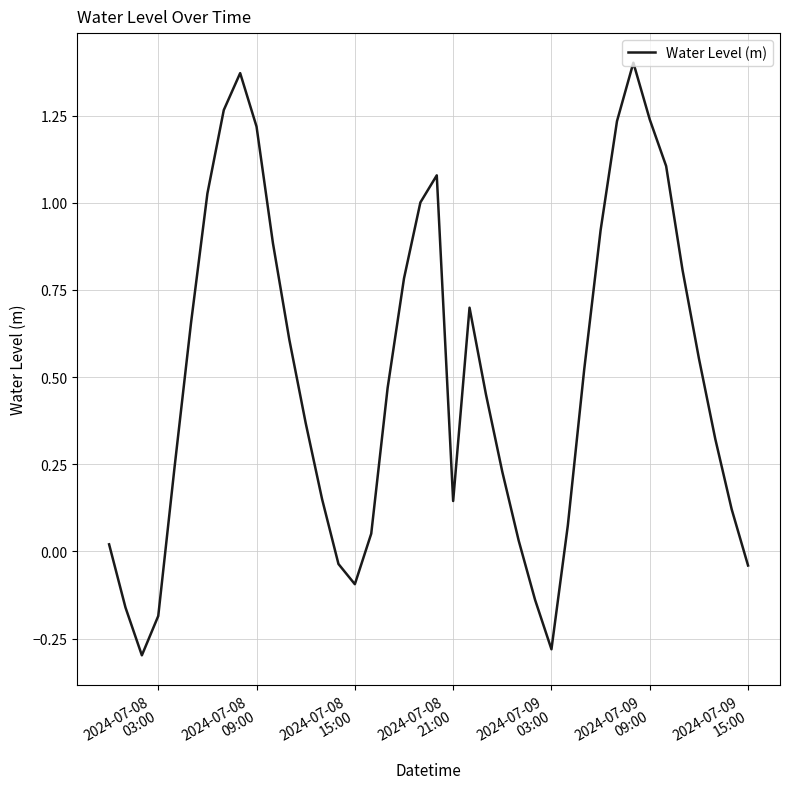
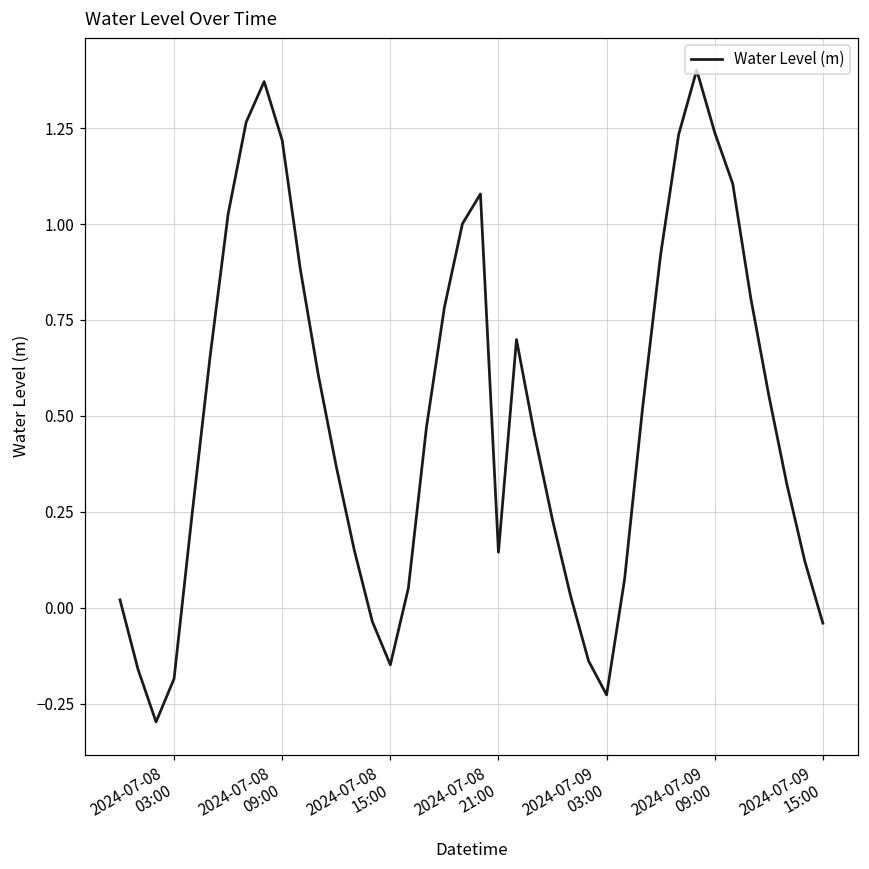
  {
    "2024-07-08 03:00": -0.19,
    "2024-07-08 09:00": 1.22,
-   "2024-07-08 15:00": -0.09,
+   "2024-07-08 15:00": -0.15,
    "2024-07-08 21:00": 0.14,
-   "2024-07-09 03:00": -0.28,
+   "2024-07-09 03:00": -0.23,
    "2024-07-09 09:00": 1.24,
    "2024-07-09 15:00": -0.04
  }
